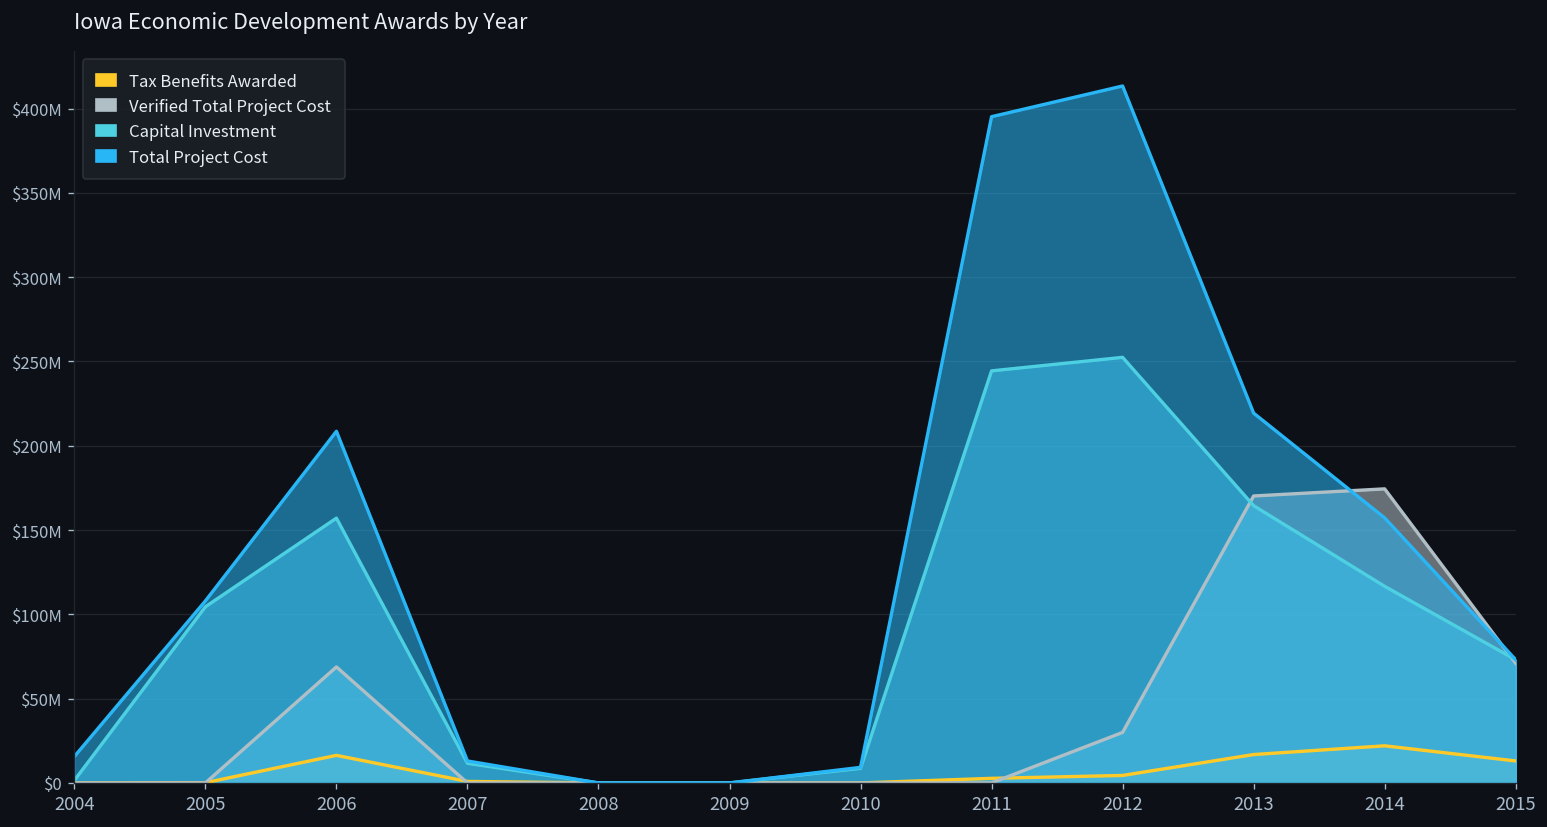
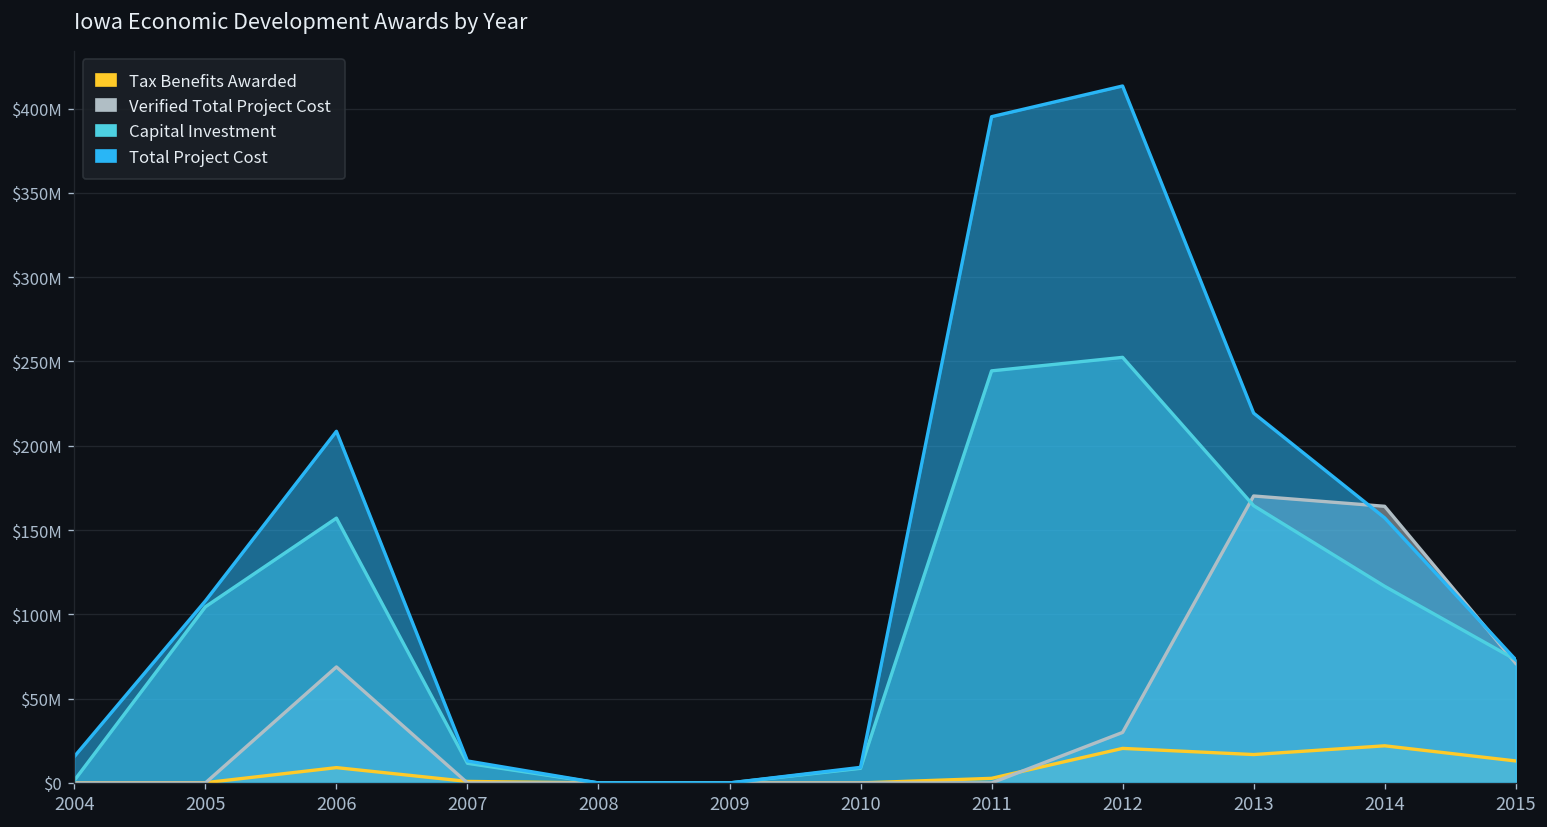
  {
    "Tax Benefits Awarded": {
-     "2006": "$16000000",
+     "2006": "$9000000",
      "2011": "$3000000",
-     "2012": "$4000000",
+     "2012": "$20000000",
      "2013": "$17000000",
      "2014": "$22000000",
      "2015": "$13000000"
    },
    "Verified Total Project Cost": {
      "2006": "$69000000",
      "2011": "$0",
      "2012": "$30000000",
      "2013": "$170000000",
-     "2014": "$174000000",
+     "2014": "$164000000",
      "2015": "$71000000"
    }
  }
